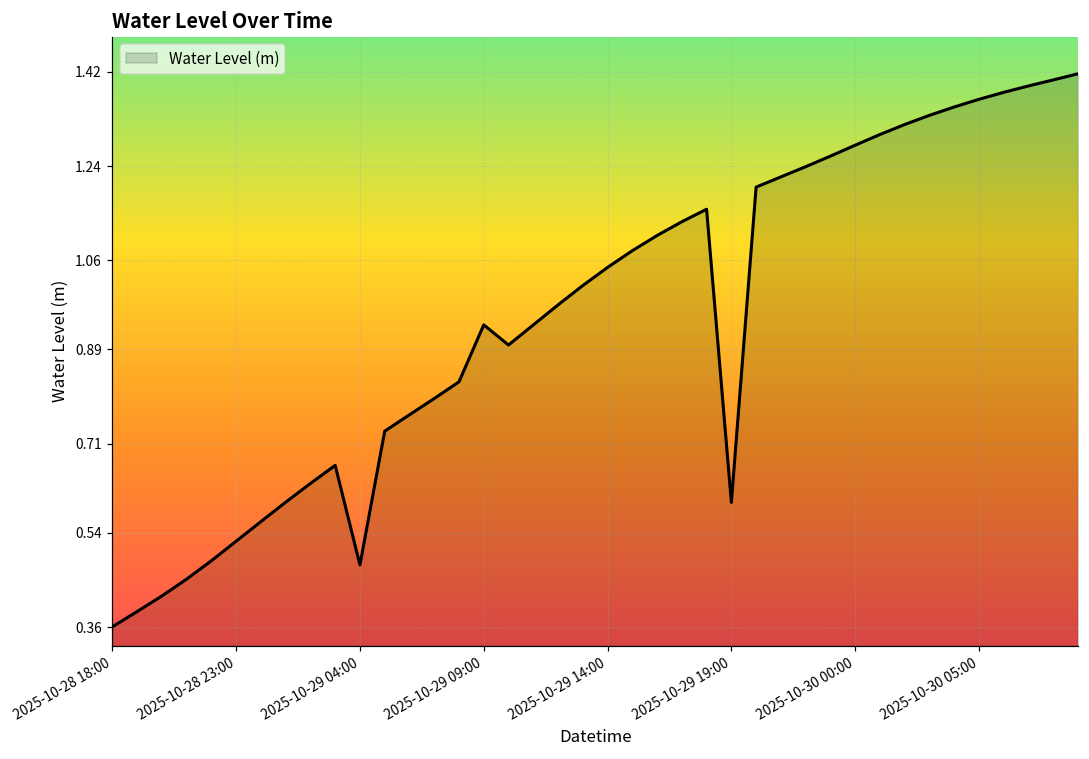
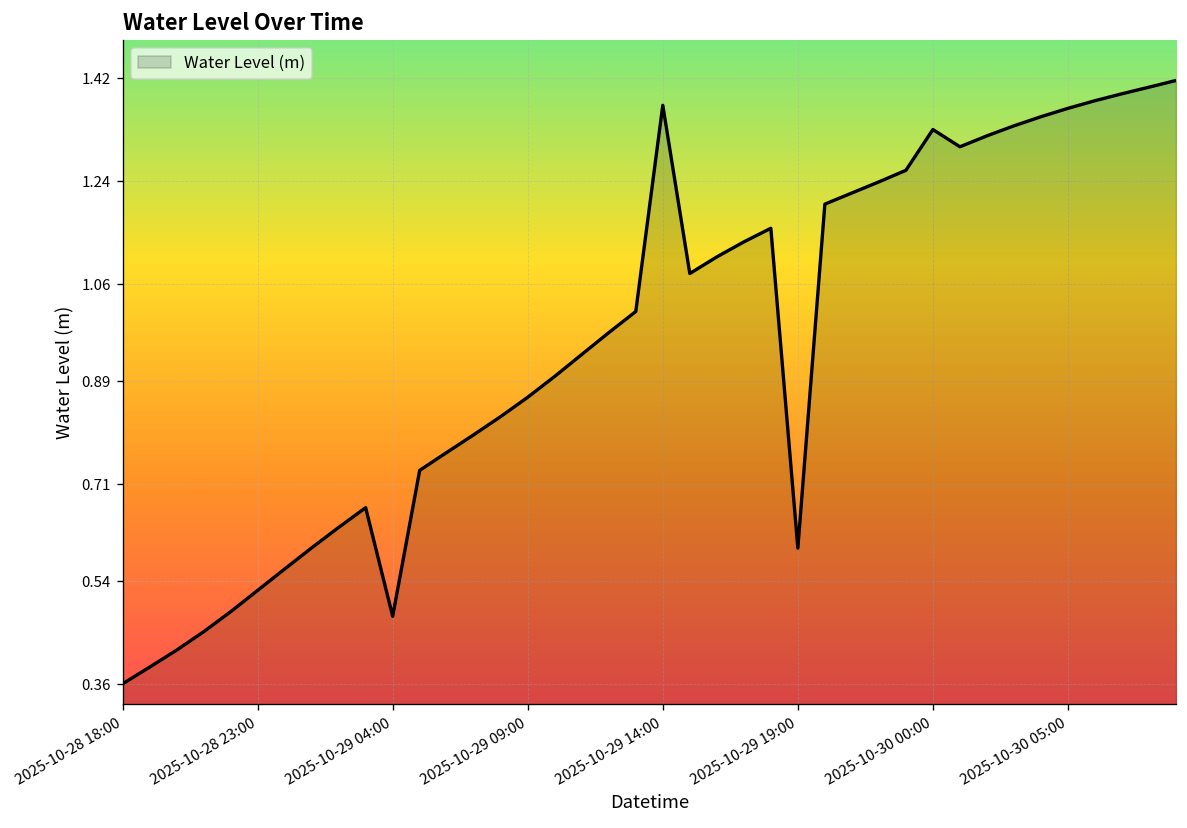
  {
    "2025-10-28 18:00": 0.36,
    "2025-10-28 23:00": 0.52,
    "2025-10-29 04:00": 0.48,
-   "2025-10-29 09:00": 0.94,
-   "2025-10-29 14:00": 1.05,
+   "2025-10-29 09:00": 0.86,
+   "2025-10-29 14:00": 1.37,
    "2025-10-29 19:00": 0.60,
-   "2025-10-30 00:00": 1.28,
+   "2025-10-30 00:00": 1.33,
    "2025-10-30 05:00": 1.37
  }
